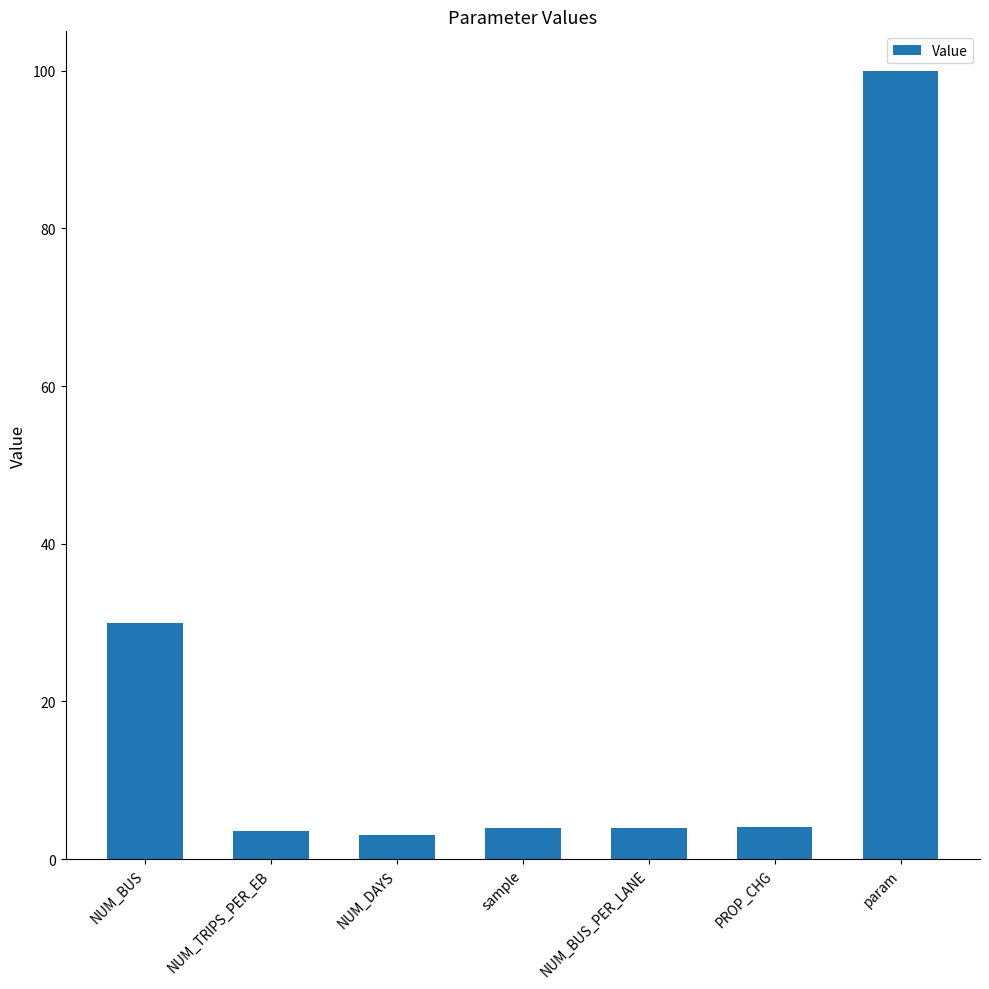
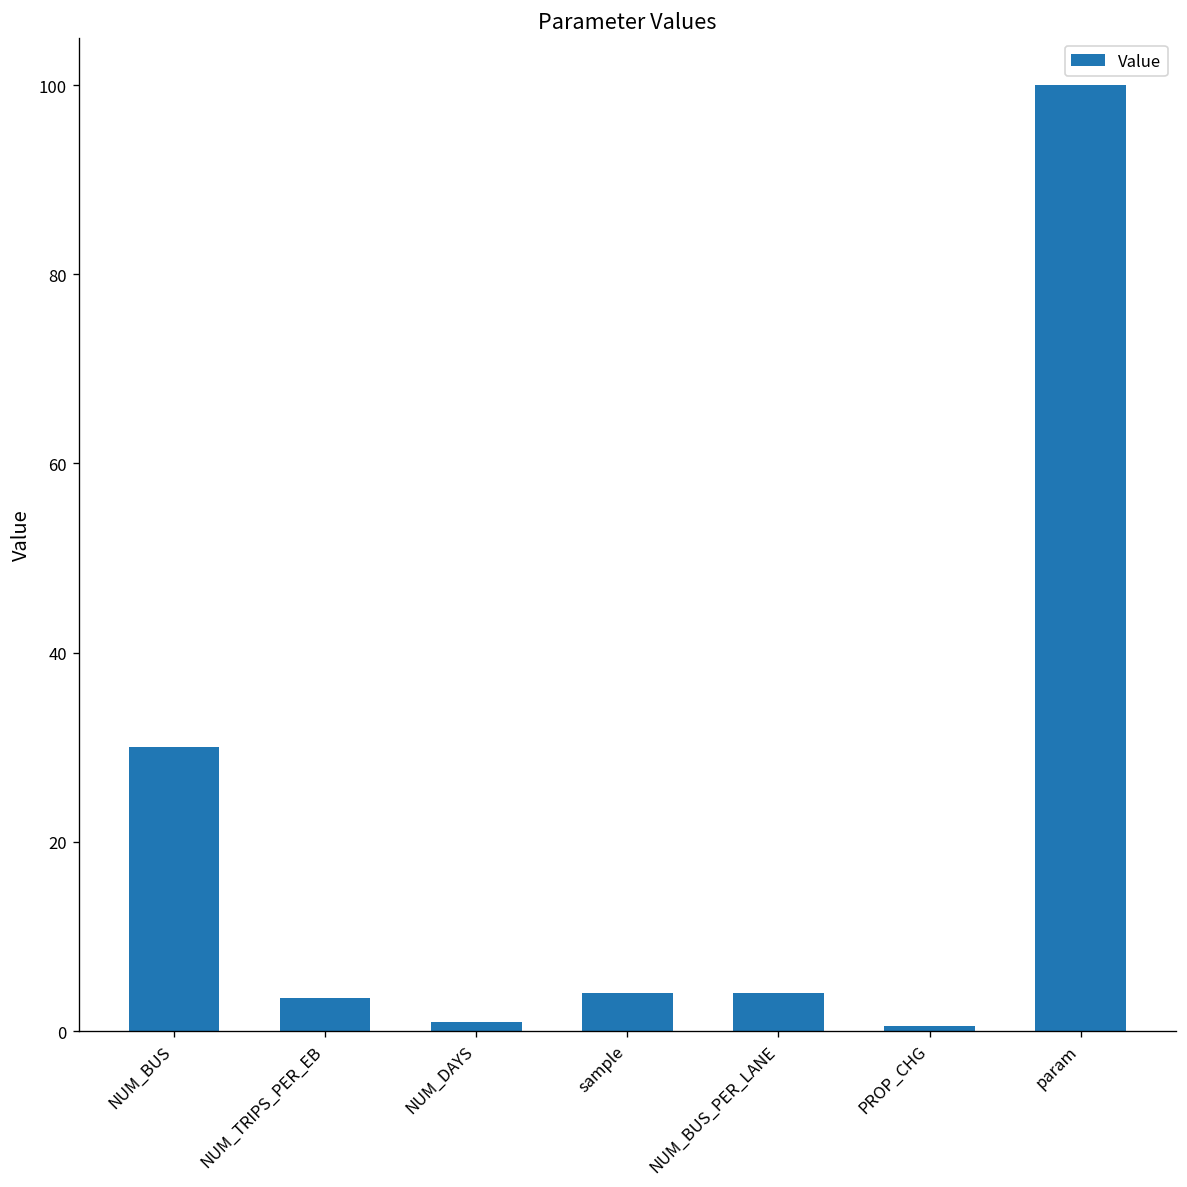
  {
    "NUM_BUS": 30,
    "NUM_TRIPS_PER_EB": 4,
-   "NUM_DAYS": 3,
+   "NUM_DAYS": 1,
    "sample": 4,
    "NUM_BUS_PER_LANE": 4,
-   "PROP_CHG": 4,
+   "PROP_CHG": 1,
    "param": 100
  }
